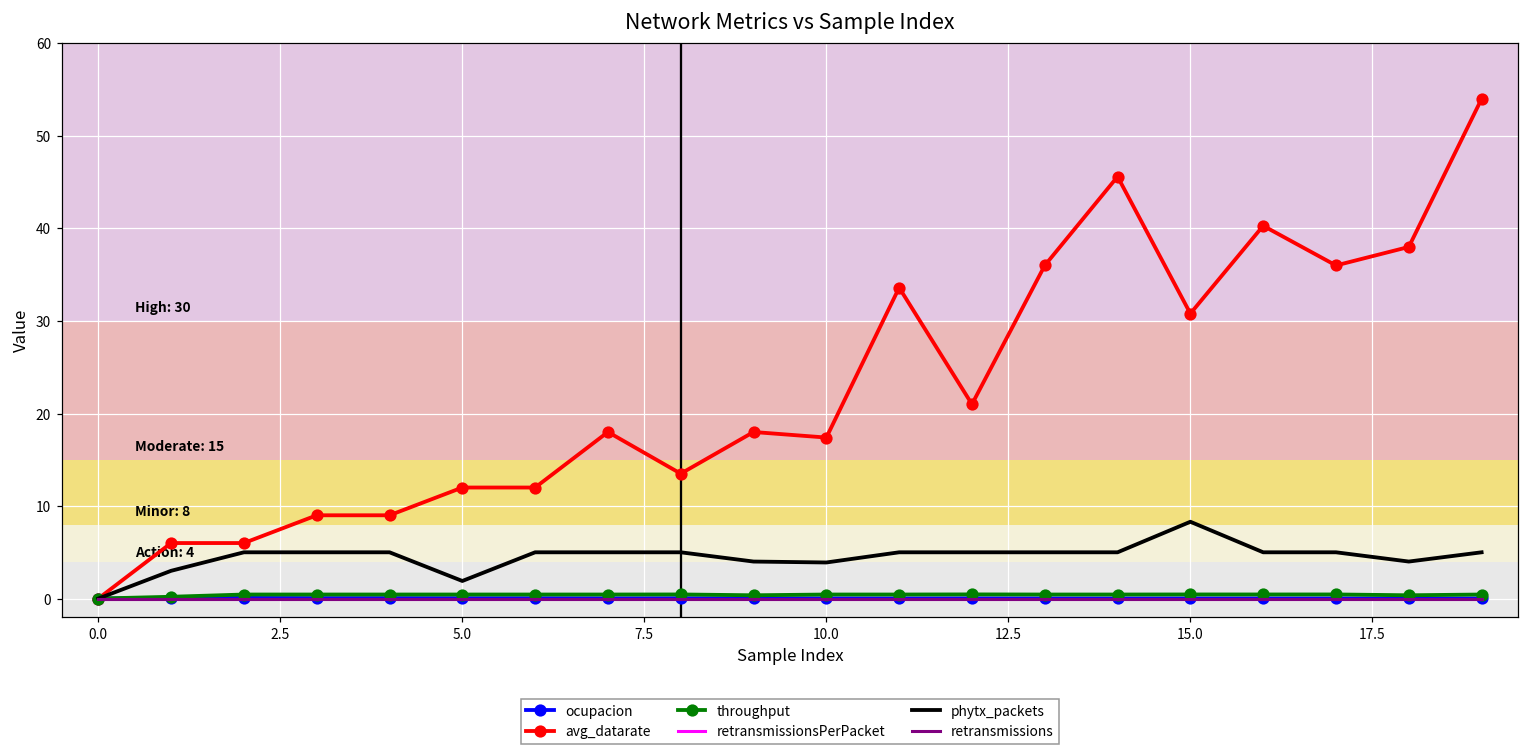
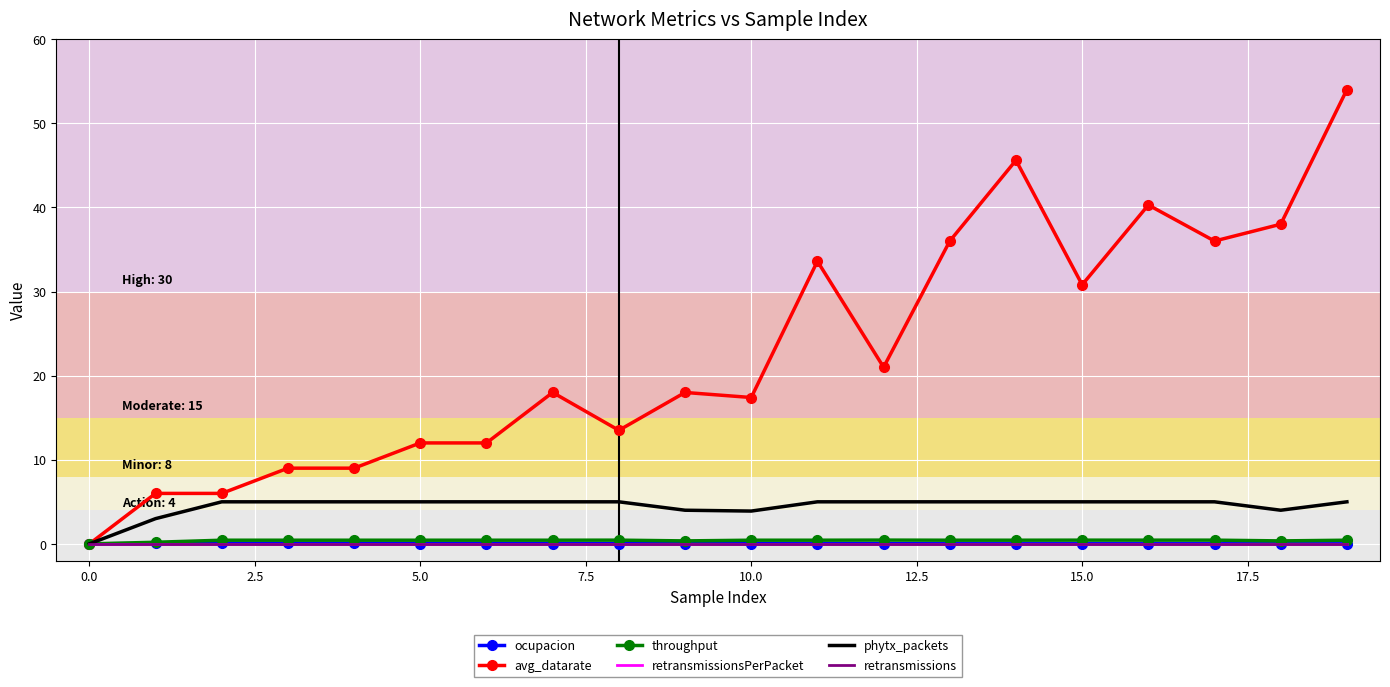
  {
    "avg_datarate": {
      "5.0": 12,
      "10.0": 17,
      "15.0": 31
    },
    "throughput": {
      "5.0": 0,
      "10.0": 0,
      "15.0": 0
    },
    "phytx_packets": {
-     "5.0": 2,
+     "5.0": 5,
      "10.0": 4,
-     "15.0": 8
+     "15.0": 5
    }
  }
